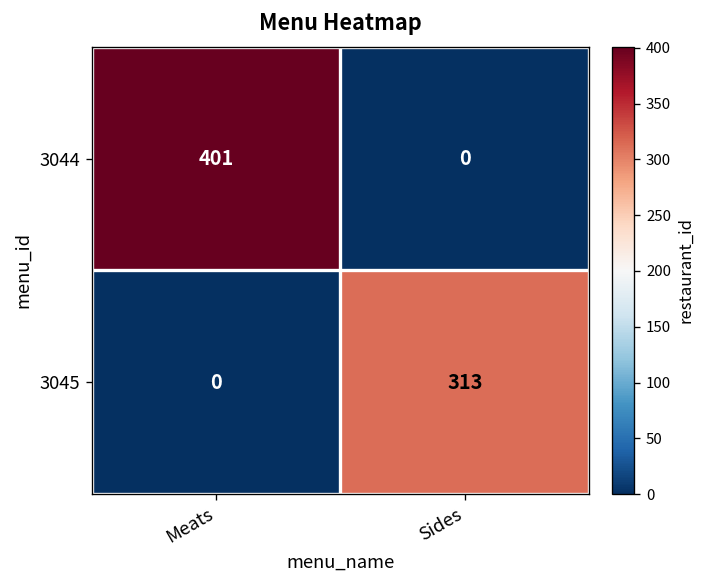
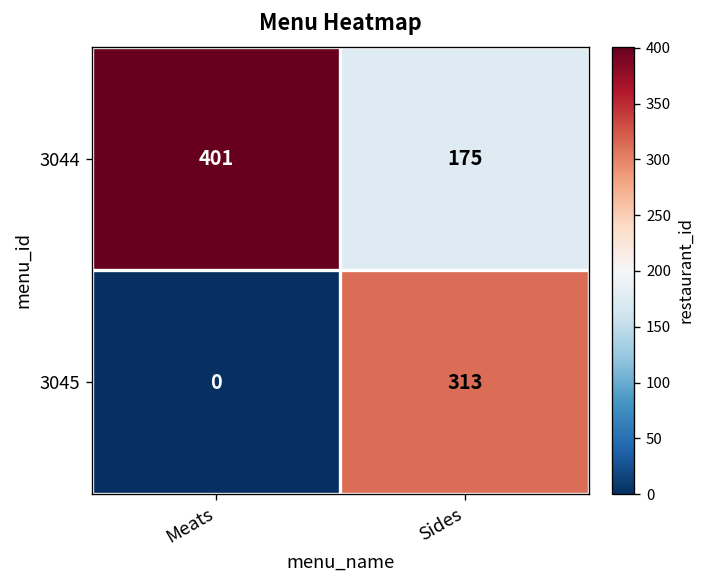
  {
    "3044": {
      "Meats": 401,
-     "Sides": 0
+     "Sides": 175
    },
    "3045": {
      "Meats": 0,
      "Sides": 313
    }
  }
